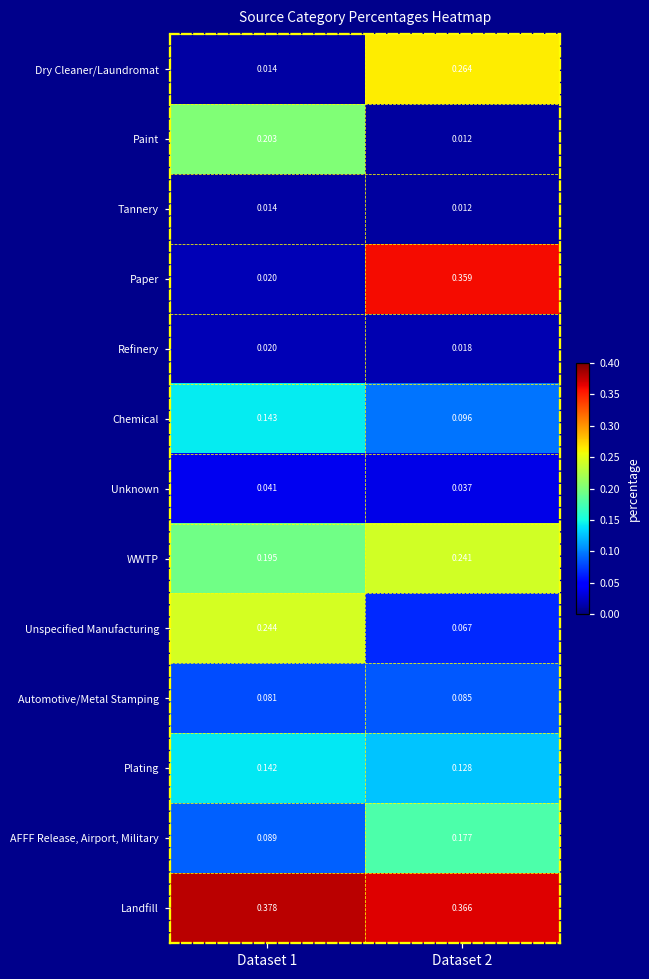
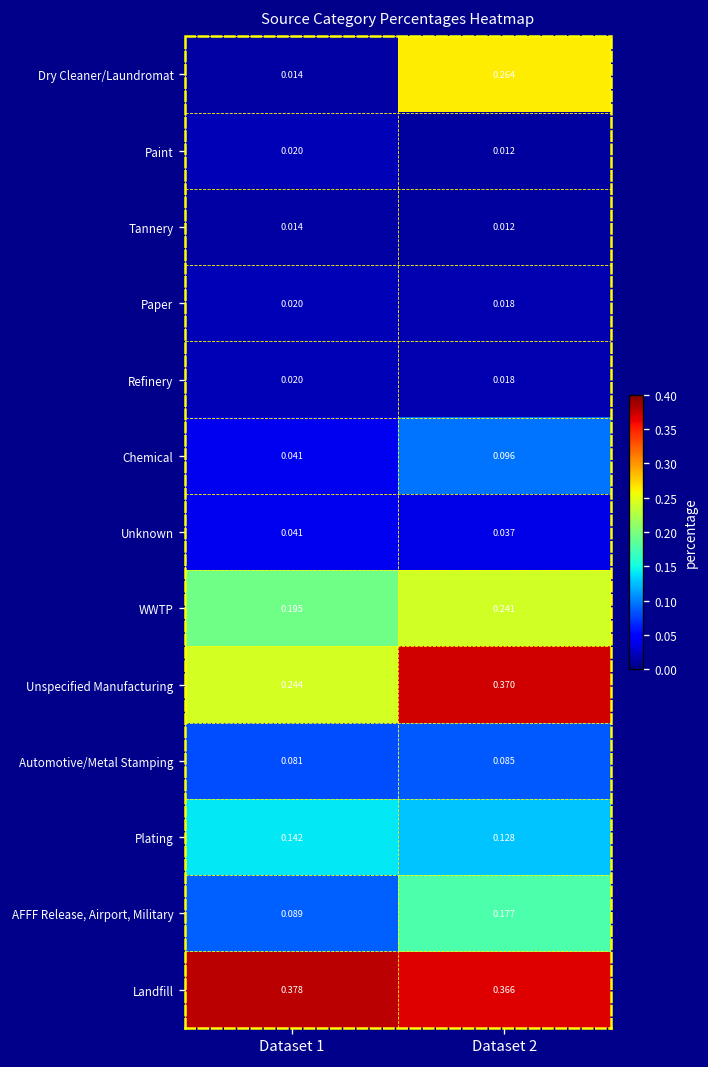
  {
    "Dry Cleaner/Laundromat": {
      "Dataset 1": 0.014,
      "Dataset 2": 0.264
    },
    "Paint": {
-     "Dataset 1": 0.203,
+     "Dataset 1": 0.020,
      "Dataset 2": 0.012
    },
    "Tannery": {
      "Dataset 1": 0.014,
      "Dataset 2": 0.012
    },
    "Paper": {
      "Dataset 1": 0.020,
-     "Dataset 2": 0.359
+     "Dataset 2": 0.018
    },
    "Refinery": {
      "Dataset 1": 0.020,
      "Dataset 2": 0.018
    },
    "Chemical": {
-     "Dataset 1": 0.143,
+     "Dataset 1": 0.041,
      "Dataset 2": 0.096
    },
    "Unknown": {
      "Dataset 1": 0.041,
      "Dataset 2": 0.037
    },
    "WWTP": {
      "Dataset 1": 0.195,
      "Dataset 2": 0.241
    },
    "Unspecified Manufacturing": {
      "Dataset 1": 0.244,
-     "Dataset 2": 0.067
+     "Dataset 2": 0.370
    },
    "Automotive/Metal Stamping": {
      "Dataset 1": 0.081,
      "Dataset 2": 0.085
    },
    "Plating": {
      "Dataset 1": 0.142,
      "Dataset 2": 0.128
    },
    "AFFF Release, Airport, Military": {
      "Dataset 1": 0.089,
      "Dataset 2": 0.177
    },
    "Landfill": {
      "Dataset 1": 0.378,
      "Dataset 2": 0.366
    }
  }
